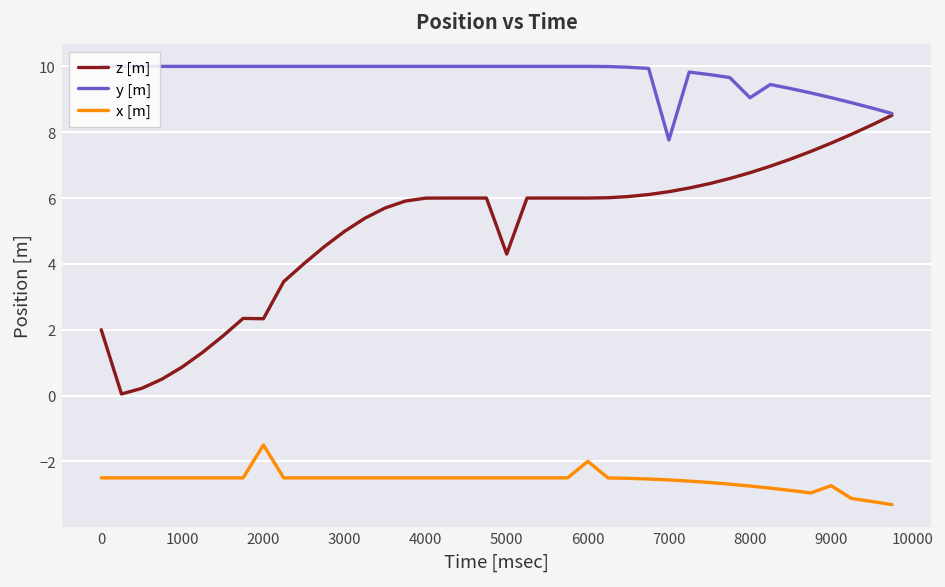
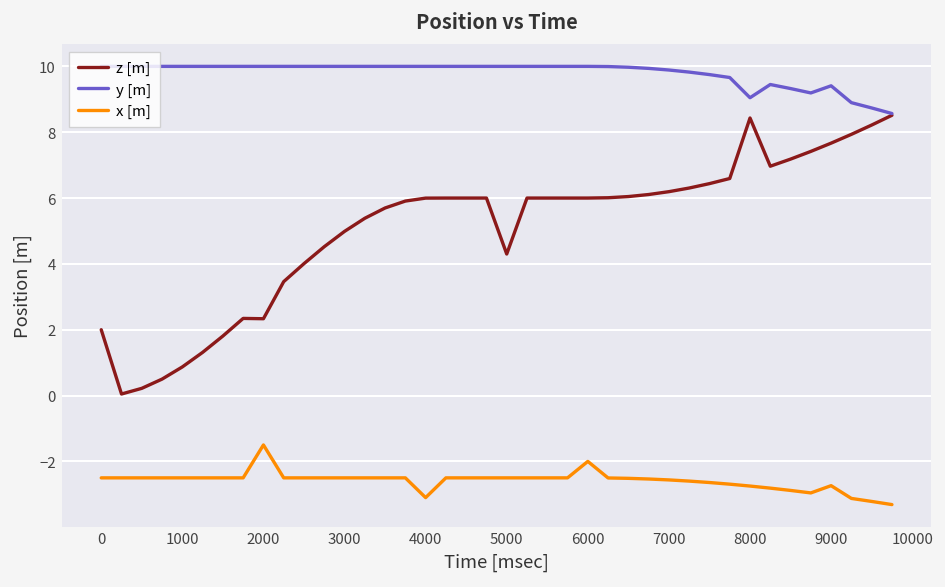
  {
    "z [m]": {
      "0": 2.0,
      "1000": 0.9,
      "2000": 2.3,
      "3000": 5.0,
      "4000": 6.0,
      "5000": 4.3,
      "6000": 6.0,
      "7000": 6.2,
-     "8000": 6.8,
+     "8000": 8.4,
      "9000": 7.7
    },
    "y [m]": {
      "1000": 10.0,
      "2000": 10.0,
      "3000": 10.0,
      "4000": 10.0,
      "5000": 10.0,
      "6000": 10.0,
-     "7000": 7.8,
+     "7000": 9.9,
      "8000": 9.0,
-     "9000": 9.1
+     "9000": 9.4
    },
    "x [m]": {
      "0": -2.5,
      "1000": -2.5,
      "2000": -1.5,
      "3000": -2.5,
-     "4000": -2.5,
+     "4000": -3.1,
      "5000": -2.5,
      "6000": -2.0,
      "7000": -2.6,
      "8000": -2.7,
      "9000": -2.7
    }
  }
